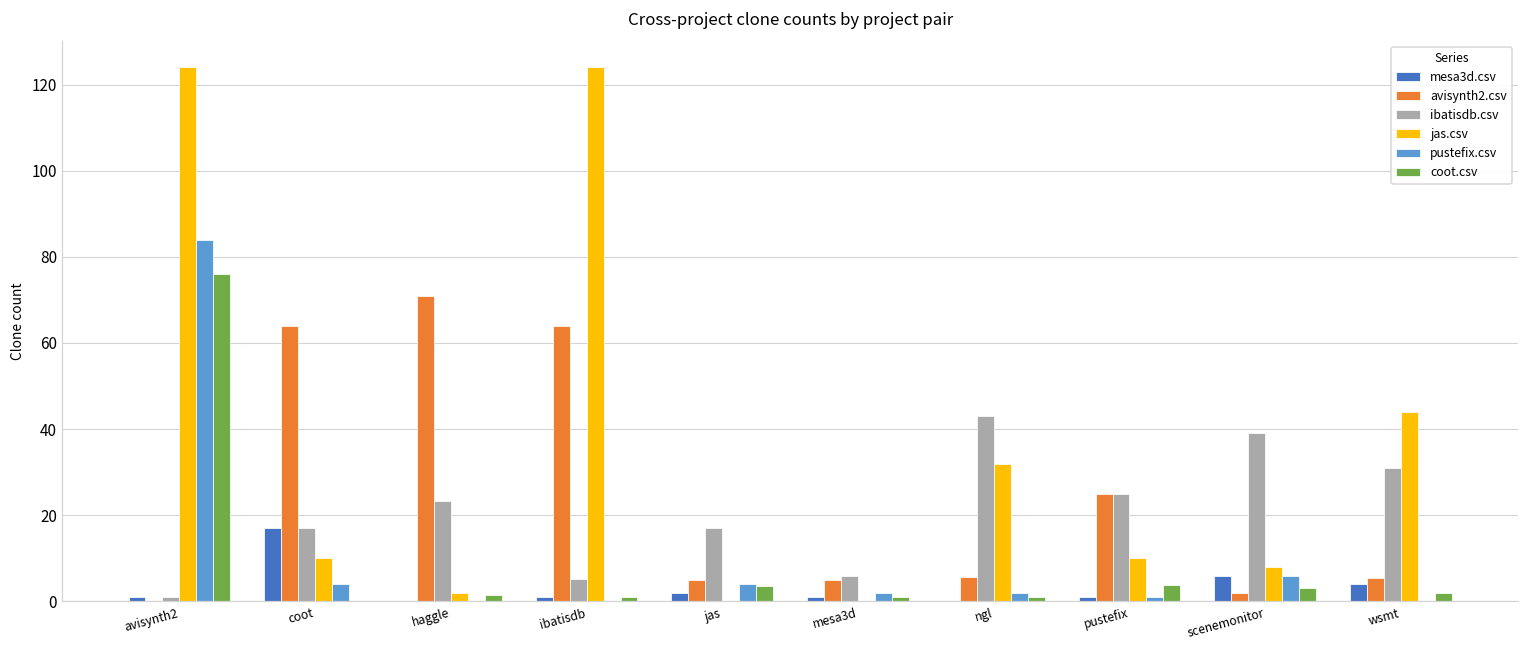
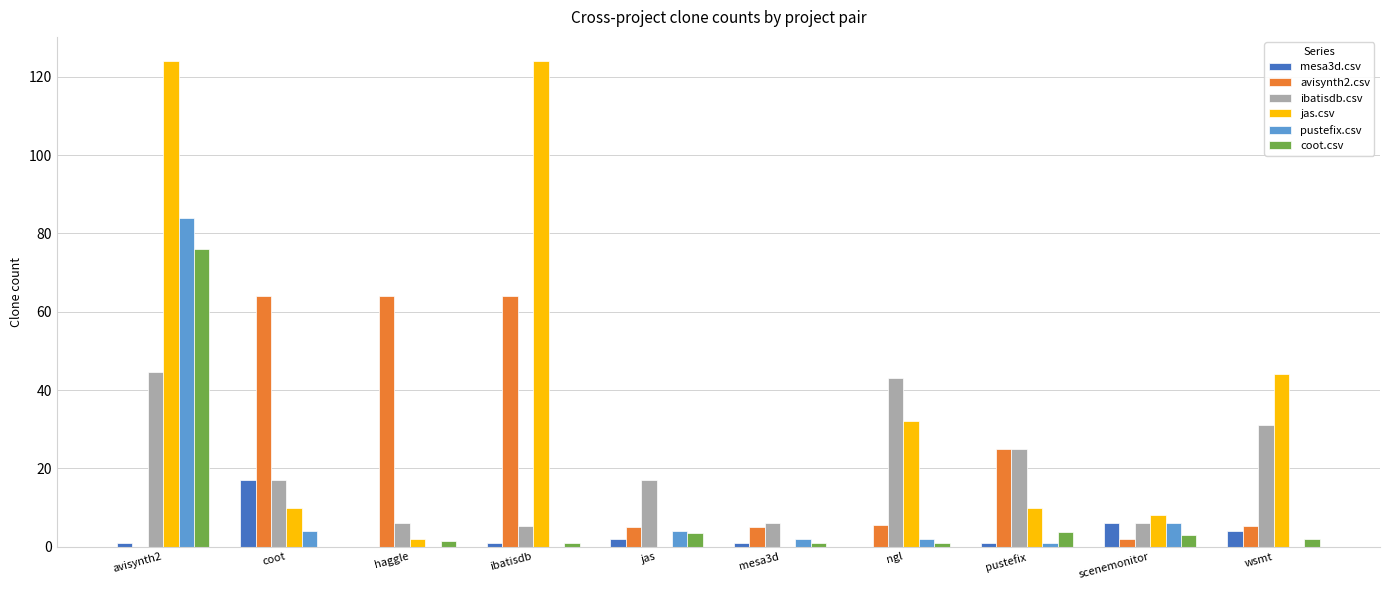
  {
    "avisynth2.csv": {
      "avisynth2": 0,
      "coot": 64,
-     "haggle": 71,
+     "haggle": 64,
      "ibatisdb": 64,
      "jas": 5,
      "mesa3d": 5,
      "ngl": 6,
      "pustefix": 25,
      "scenemonitor": 2,
      "wsmt": 5
    },
    "ibatisdb.csv": {
-     "avisynth2": 1,
+     "avisynth2": 45,
      "coot": 17,
-     "haggle": 23,
+     "haggle": 6,
      "ibatisdb": 5,
      "jas": 17,
      "mesa3d": 6,
      "ngl": 43,
      "pustefix": 25,
-     "scenemonitor": 39,
+     "scenemonitor": 6,
      "wsmt": 31
    },
    "jas.csv": {
      "avisynth2": 124,
      "coot": 10,
      "haggle": 2,
      "ibatisdb": 124,
      "jas": 0,
      "mesa3d": 0,
      "ngl": 32,
      "pustefix": 10,
      "scenemonitor": 8,
      "wsmt": 44
    },
    "coot.csv": {
      "avisynth2": 76,
      "coot": 0,
      "haggle": 1,
      "ibatisdb": 1,
      "jas": 4,
      "mesa3d": 1,
      "ngl": 1,
      "pustefix": 4,
      "scenemonitor": 3,
      "wsmt": 2
    }
  }
